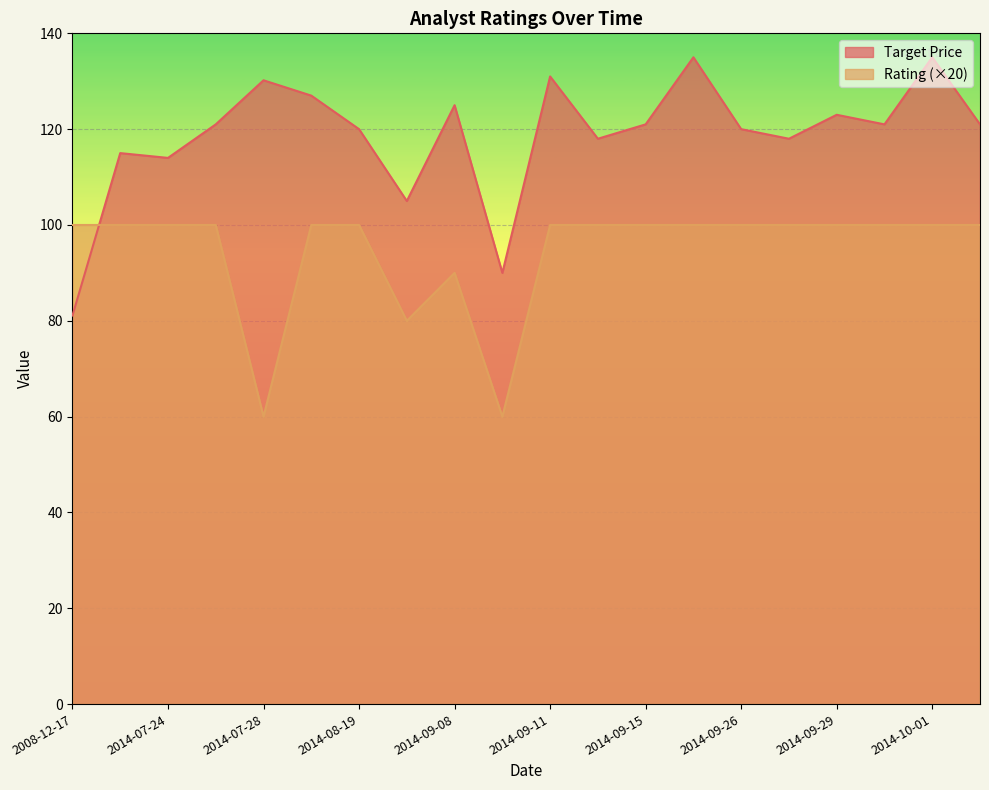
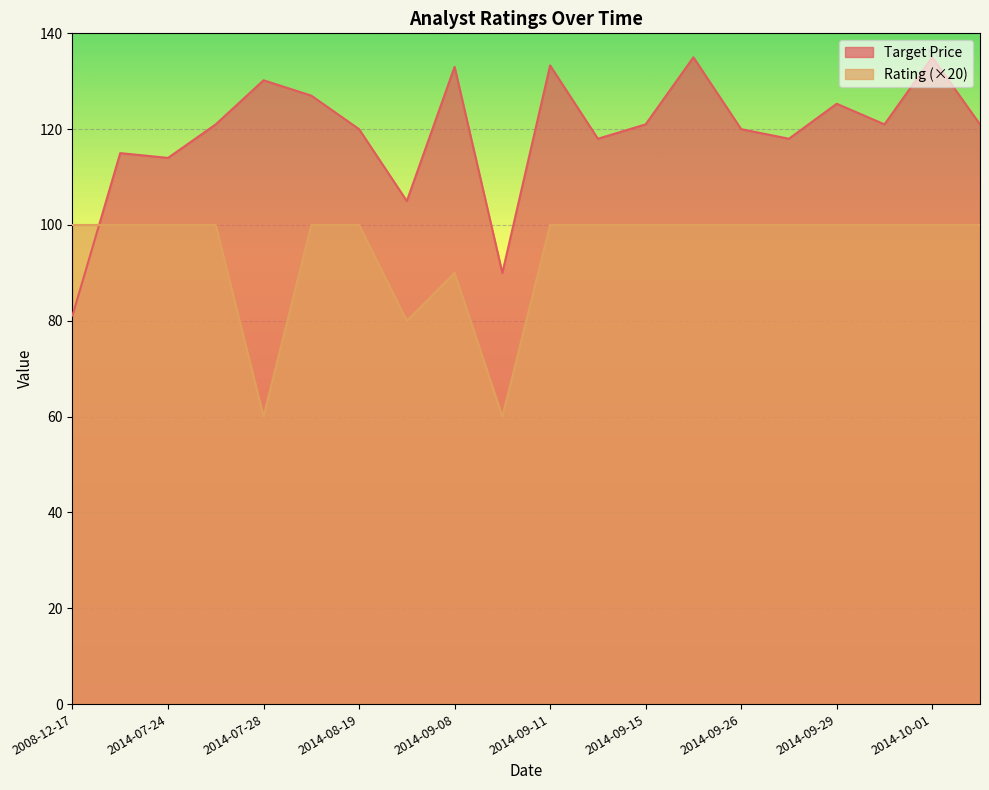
  {
    "Target Price": {
      "2008-12-17": 81,
      "2014-07-28": 130,
-     "2014-09-08": 125,
-     "2014-09-11": 131,
-     "2014-09-29": 123
+     "2014-09-08": 133,
+     "2014-09-11": 133,
+     "2014-09-29": 125
    },
    "Rating (×20)": {
      "2008-12-17": 100,
      "2014-07-28": 60,
      "2014-09-08": 90,
      "2014-09-11": 100,
      "2014-09-29": 100
    }
  }
